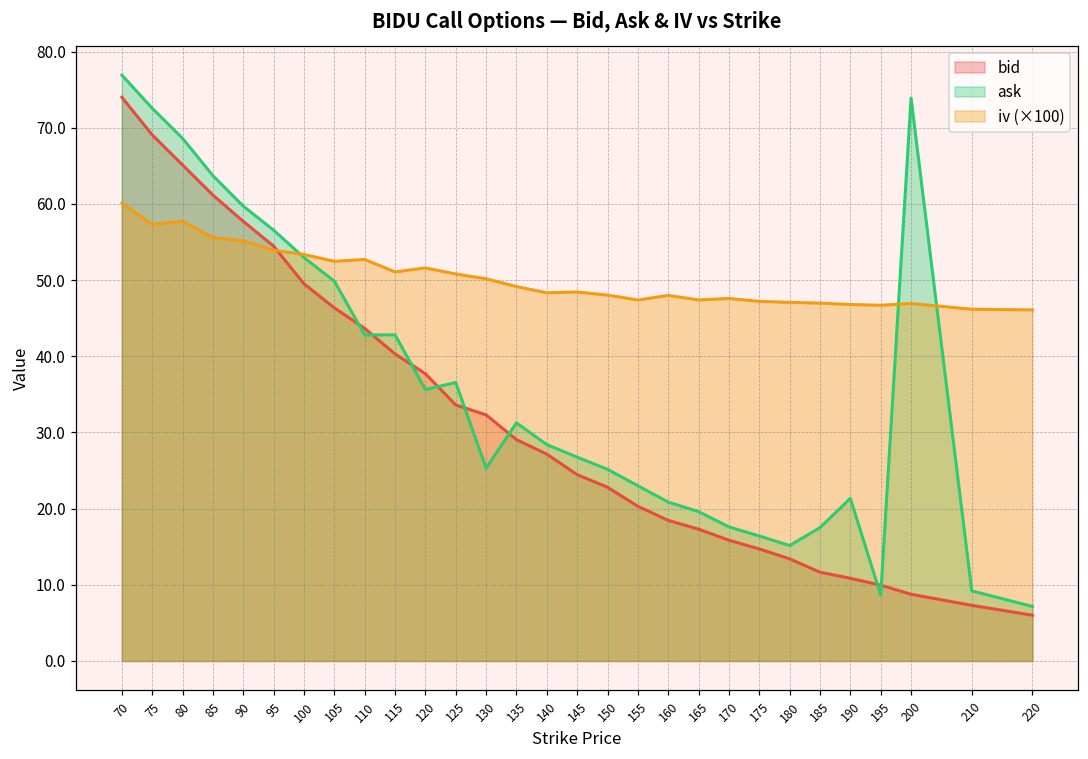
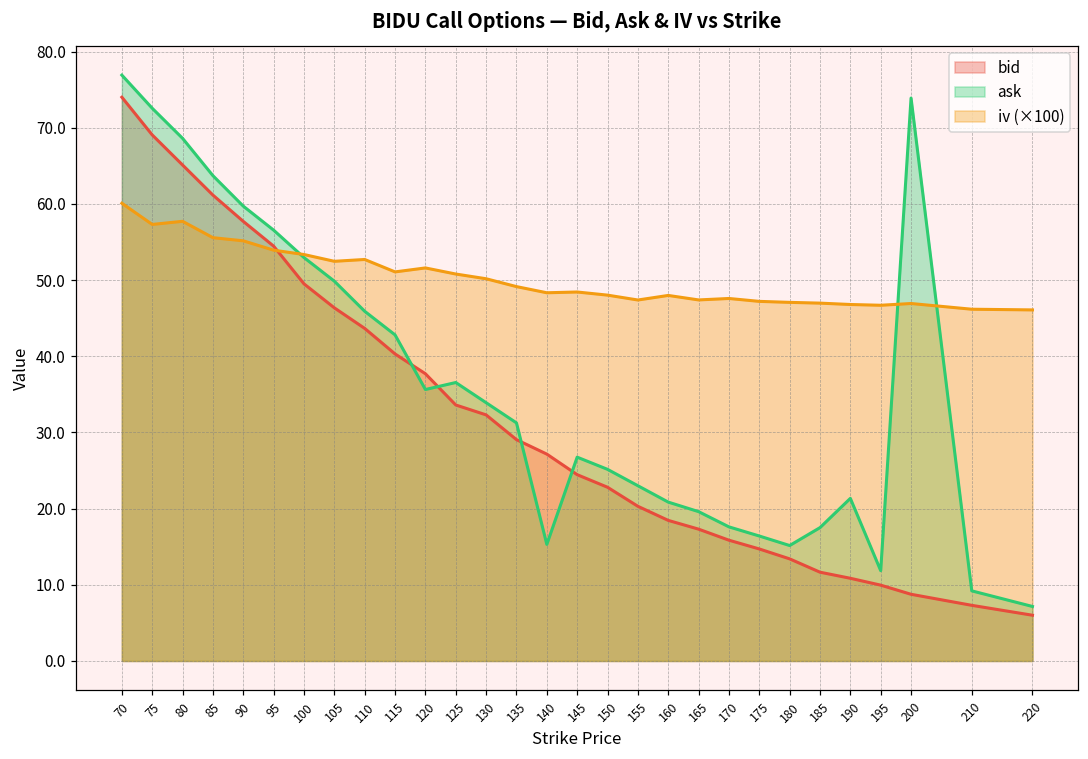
  {
    "ask": {
      "70": 77,
      "75": 73,
      "80": 69,
      "85": 64,
      "90": 60,
      "95": 57,
      "100": 53,
      "105": 50,
-     "110": 43,
+     "110": 46,
      "115": 43,
      "120": 36,
      "125": 37,
-     "130": 25,
+     "130": 34,
      "135": 31,
-     "140": 28,
+     "140": 15,
      "145": 27,
      "150": 25,
      "155": 23,
      "160": 21,
      "165": 20,
      "170": 18,
      "175": 16,
      "180": 15,
      "185": 18,
      "190": 21,
-     "195": 9,
+     "195": 12,
      "200": 74,
      "210": 9,
      "220": 7
    }
  }
